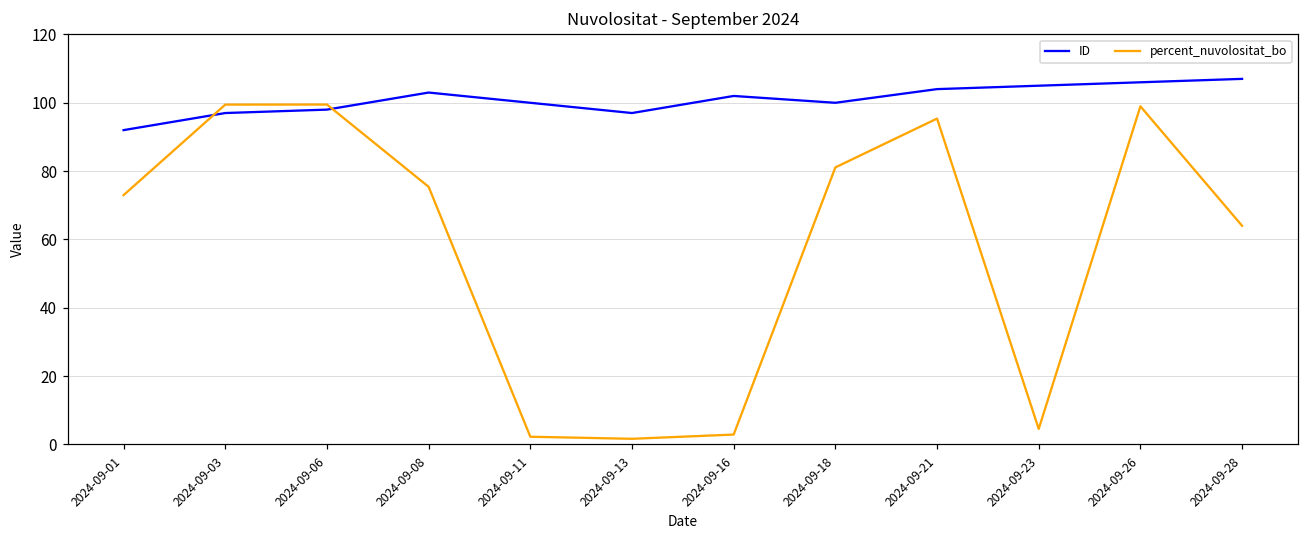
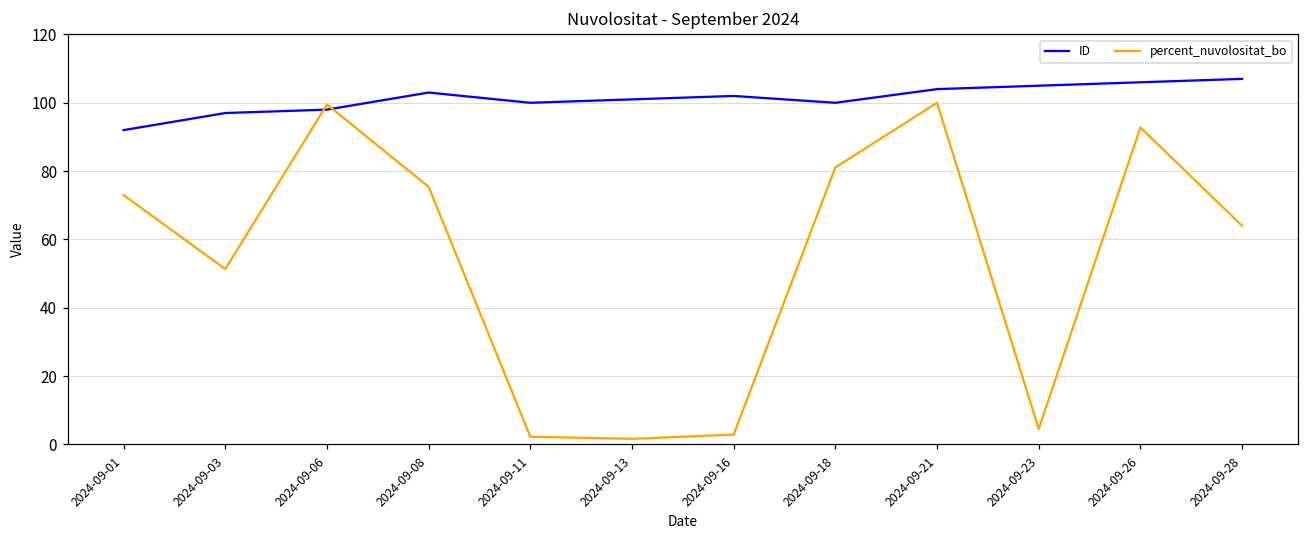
  {
    "ID": {
      "2024-09-01": 92,
      "2024-09-03": 97,
      "2024-09-06": 98,
      "2024-09-08": 103,
      "2024-09-11": 100,
-     "2024-09-13": 97,
+     "2024-09-13": 101,
      "2024-09-16": 102,
      "2024-09-18": 100,
      "2024-09-21": 104,
      "2024-09-23": 105,
      "2024-09-26": 106,
      "2024-09-28": 107
    },
    "percent_nuvolositat_bo": {
      "2024-09-01": 73,
-     "2024-09-03": 99,
+     "2024-09-03": 51,
      "2024-09-06": 99,
      "2024-09-08": 75,
      "2024-09-11": 2,
      "2024-09-13": 2,
      "2024-09-16": 3,
      "2024-09-18": 81,
-     "2024-09-21": 95,
+     "2024-09-21": 100,
      "2024-09-23": 5,
-     "2024-09-26": 99,
+     "2024-09-26": 93,
      "2024-09-28": 64
    }
  }
